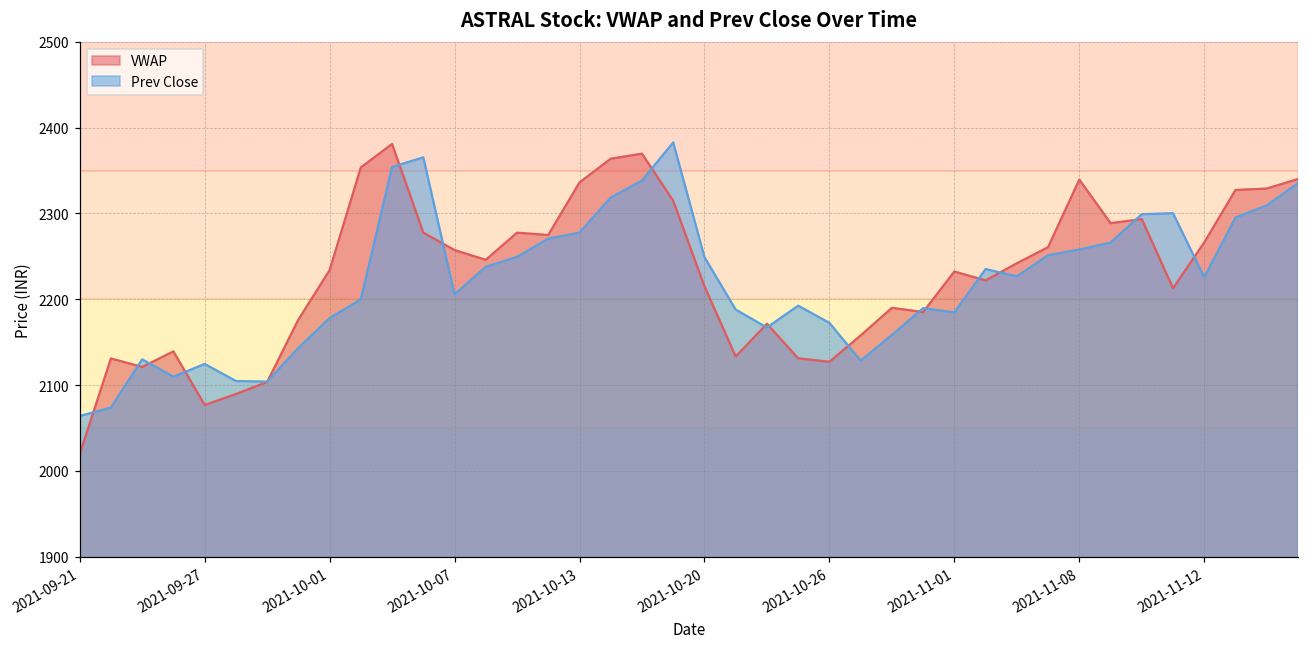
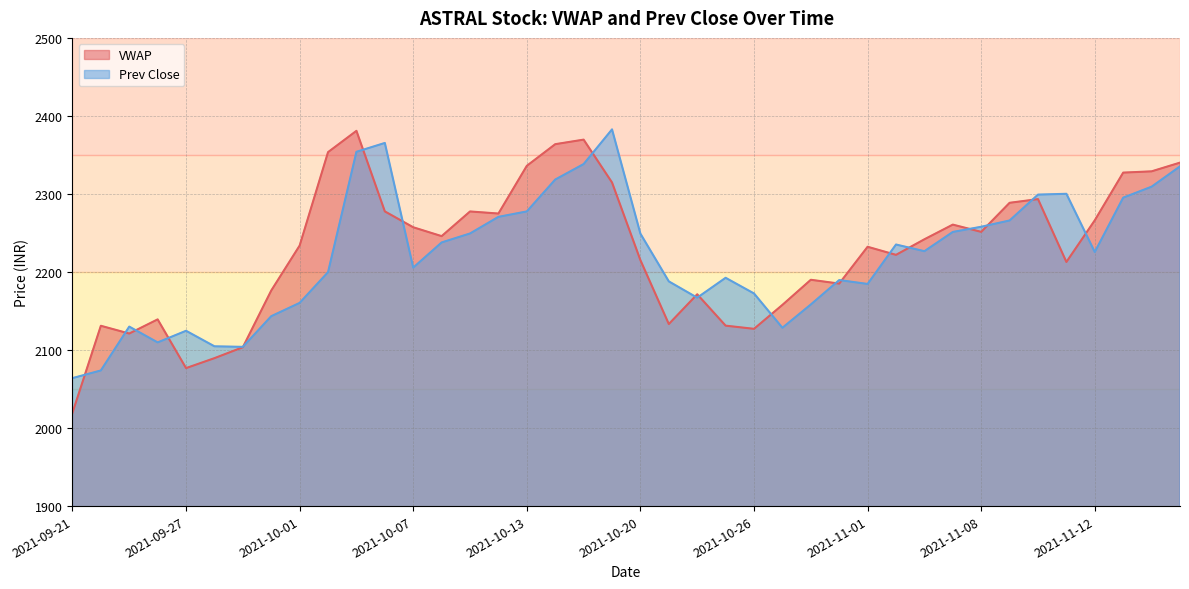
  {
    "VWAP": {
      "2021-09-21": 2020,
      "2021-09-27": 2080,
      "2021-10-01": 2230,
      "2021-10-07": 2260,
      "2021-10-13": 2340,
      "2021-10-20": 2220,
      "2021-10-26": 2130,
      "2021-11-01": 2230,
-     "2021-11-08": 2340,
+     "2021-11-08": 2250,
      "2021-11-12": 2270
    },
    "Prev Close": {
      "2021-09-21": 2060,
      "2021-09-27": 2120,
-     "2021-10-01": 2180,
+     "2021-10-01": 2160,
      "2021-10-07": 2210,
      "2021-10-13": 2280,
      "2021-10-20": 2250,
      "2021-10-26": 2170,
      "2021-11-01": 2180,
      "2021-11-08": 2260,
      "2021-11-12": 2230
    }
  }
